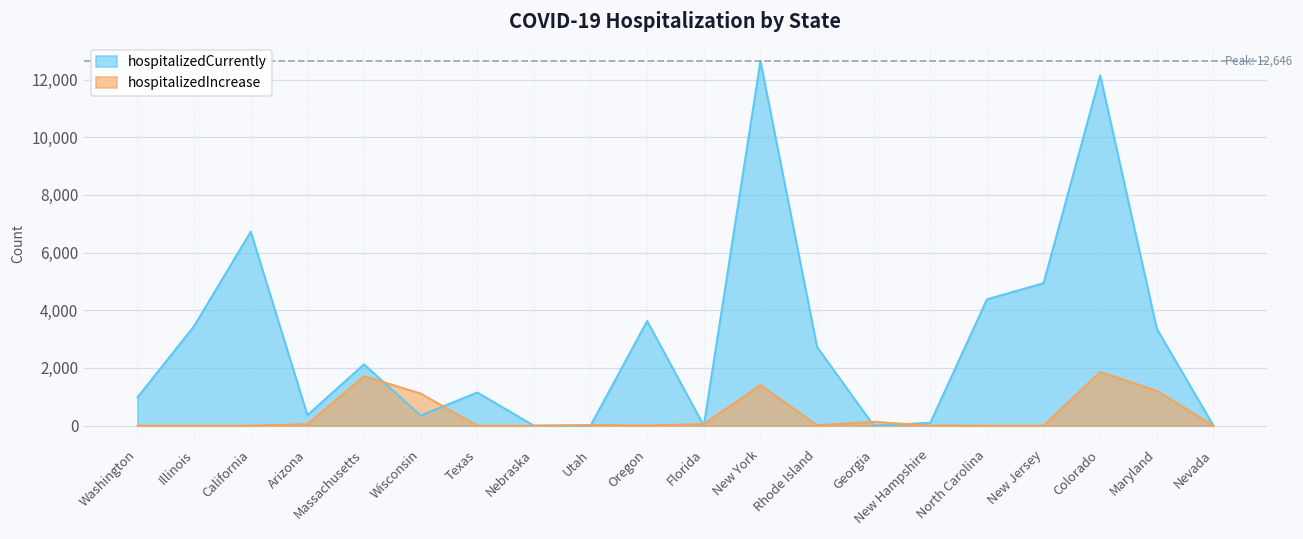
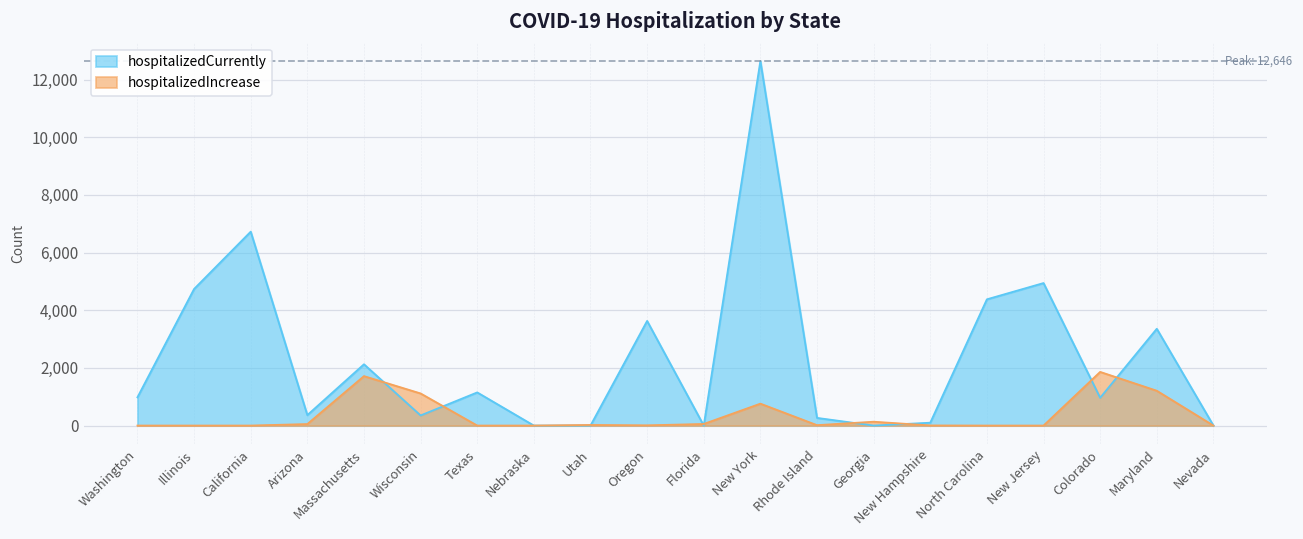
  {
    "hospitalizedCurrently": {
      "Washington": "1,000",
-     "Illinois": "3,500",
+     "Illinois": "4,700",
      "California": "6,700",
      "Arizona": "400",
      "Massachusetts": "2,100",
      "Wisconsin": "400",
      "Texas": "1,200",
      "Oregon": "3,600",
      "New York": "12,600",
-     "Rhode Island": "2,700",
+     "Rhode Island": "300",
      "Georgia": "0",
      "North Carolina": "4,400",
      "New Jersey": "4,900",
-     "Colorado": "12,100",
+     "Colorado": "1,000",
      "Maryland": "3,400"
    },
    "hospitalizedIncrease": {
      "Washington": "0",
      "Illinois": "0",
      "California": "0",
      "Arizona": "100",
      "Massachusetts": "1,700",
      "Wisconsin": "1,100",
      "Texas": "0",
      "Oregon": "0",
-     "New York": "1,400",
+     "New York": "800",
      "Rhode Island": "0",
      "Georgia": "100",
      "North Carolina": "0",
      "New Jersey": "0",
      "Colorado": "1,900",
      "Maryland": "1,200"
    }
  }
